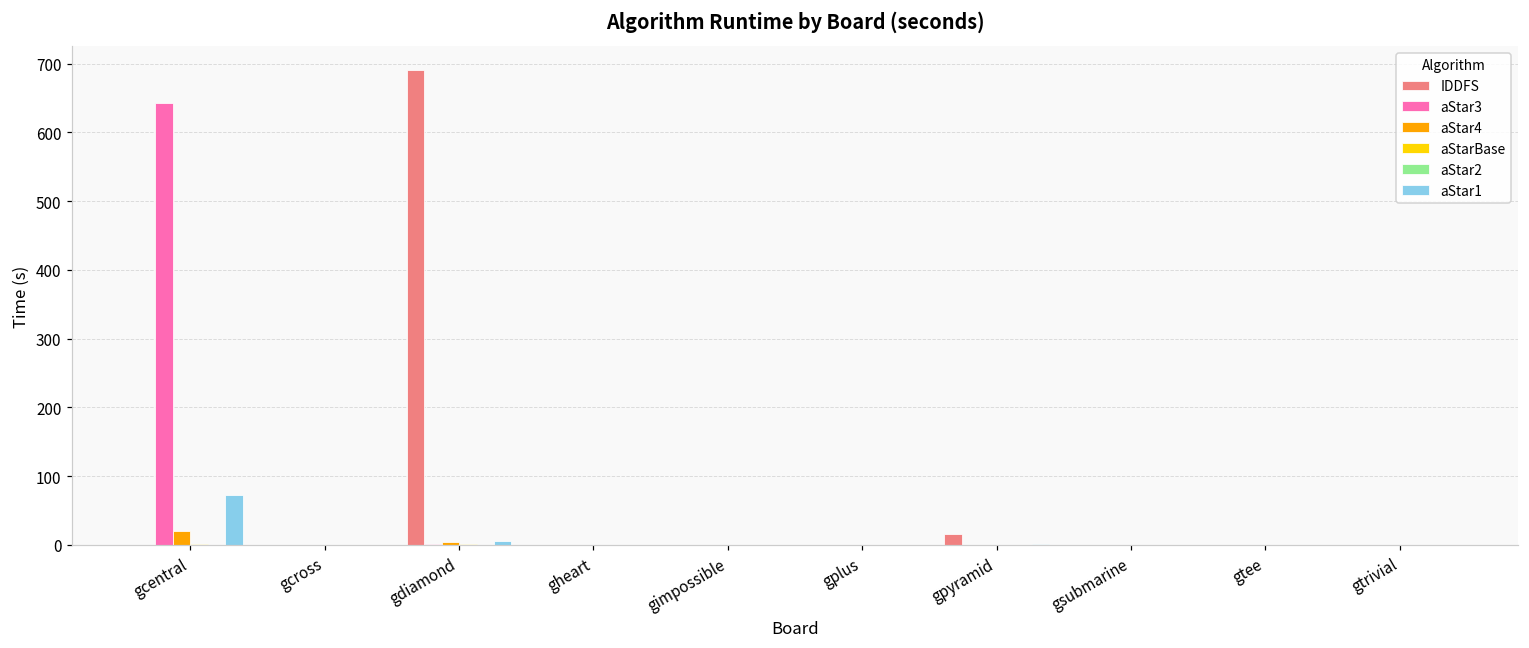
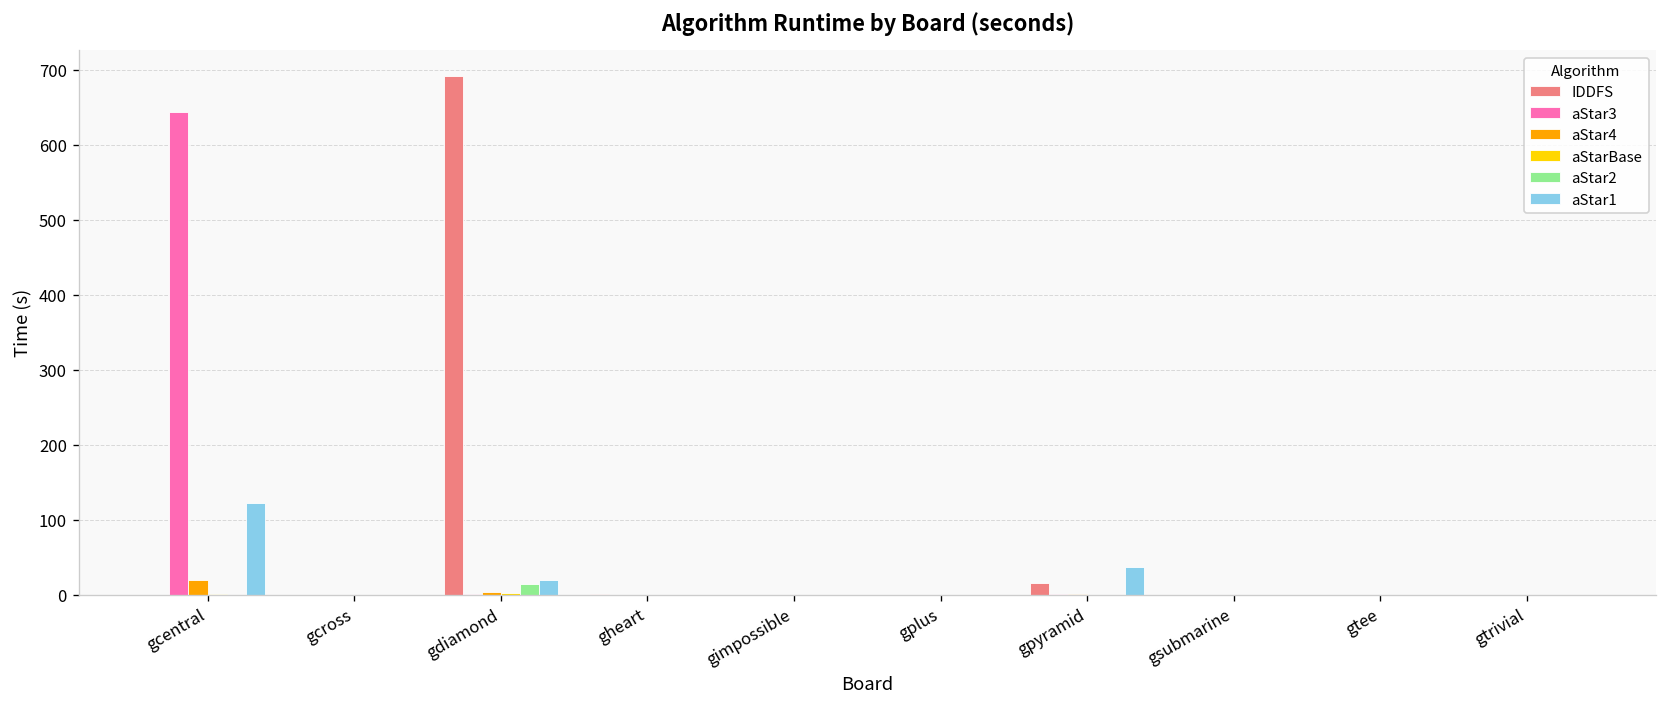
  {
    "aStar2": {
      "gcentral": 0,
      "gcross": 0,
-     "gdiamond": 0,
+     "gdiamond": 10,
      "gheart": 0,
      "gimpossible": 0,
      "gplus": 0,
      "gpyramid": 0,
      "gsubmarine": 0,
      "gtee": 0,
      "gtrivial": 0
    },
    "aStar1": {
-     "gcentral": 70,
+     "gcentral": 120,
      "gcross": 0,
-     "gdiamond": 10,
+     "gdiamond": 20,
      "gheart": 0,
      "gimpossible": 0,
      "gplus": 0,
-     "gpyramid": 0,
+     "gpyramid": 40,
      "gsubmarine": 0,
      "gtee": 0,
      "gtrivial": 0
    }
  }
